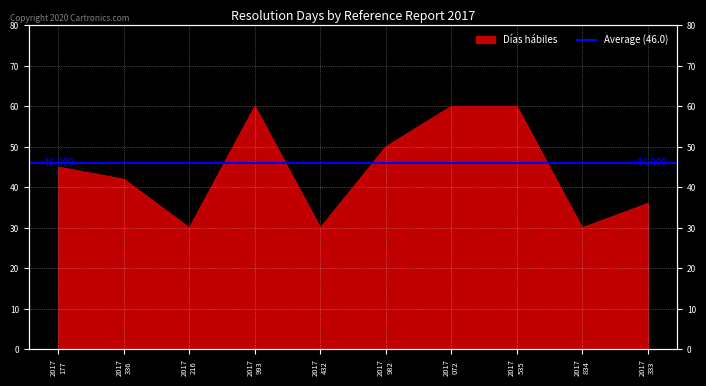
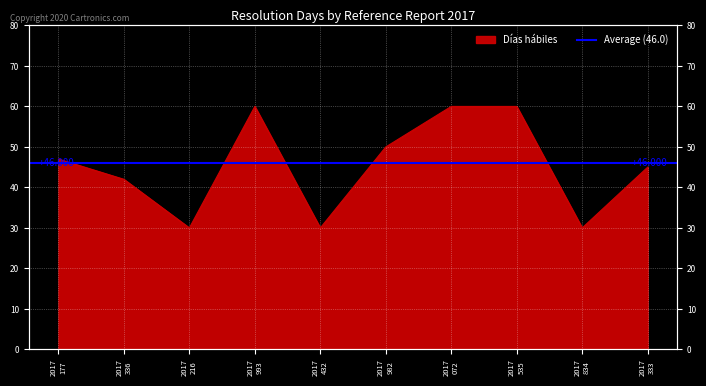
  {
-   "2017 177": 45,
+   "2017 177": 47,
    "2017 336": 42,
    "2017 216": 30,
    "2017 993": 60,
    "2017 432": 30,
    "2017 982": 50,
    "2017 072": 60,
    "2017 535": 60,
    "2017 834": 30,
-   "2017 333": 36
+   "2017 333": 45
  }
